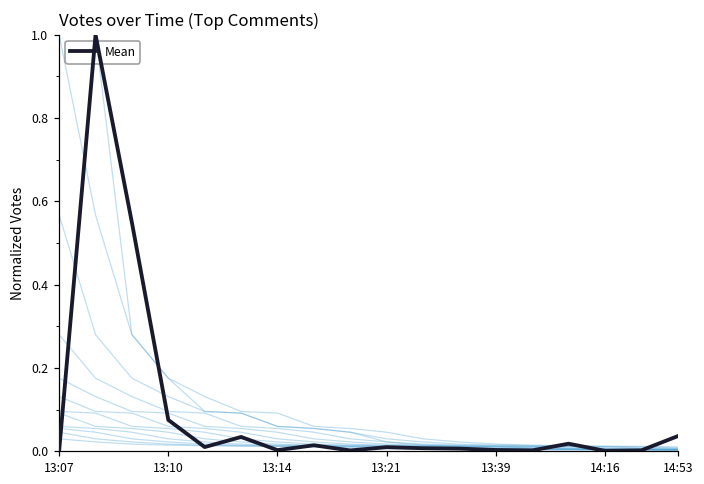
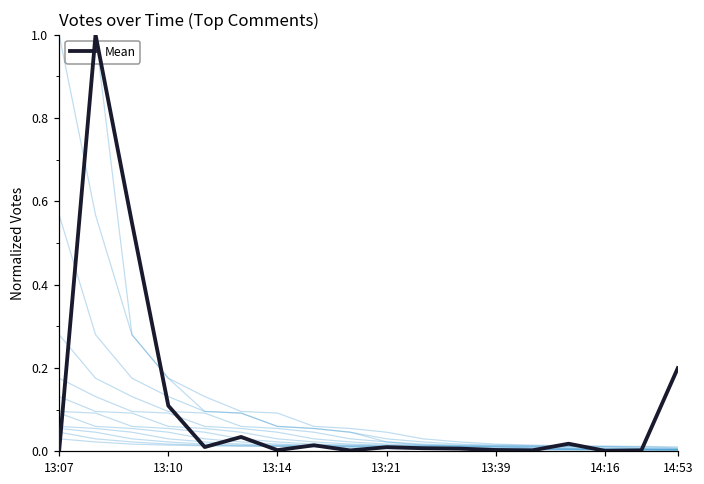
  {
    "Mean": {
-     "13:10": 0.08,
+     "13:10": 0.11,
      "13:14": 0.00,
-     "14:53": 0.04
+     "14:53": 0.20
    }
  }
